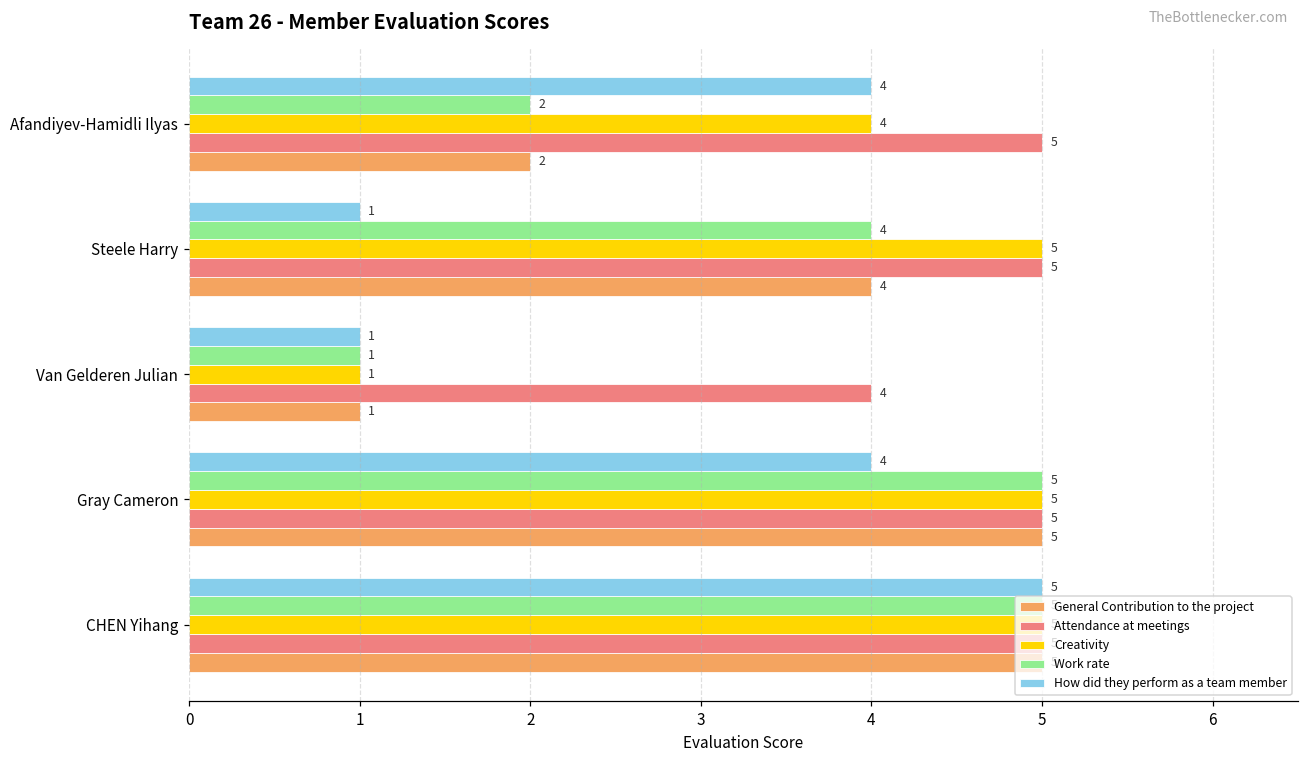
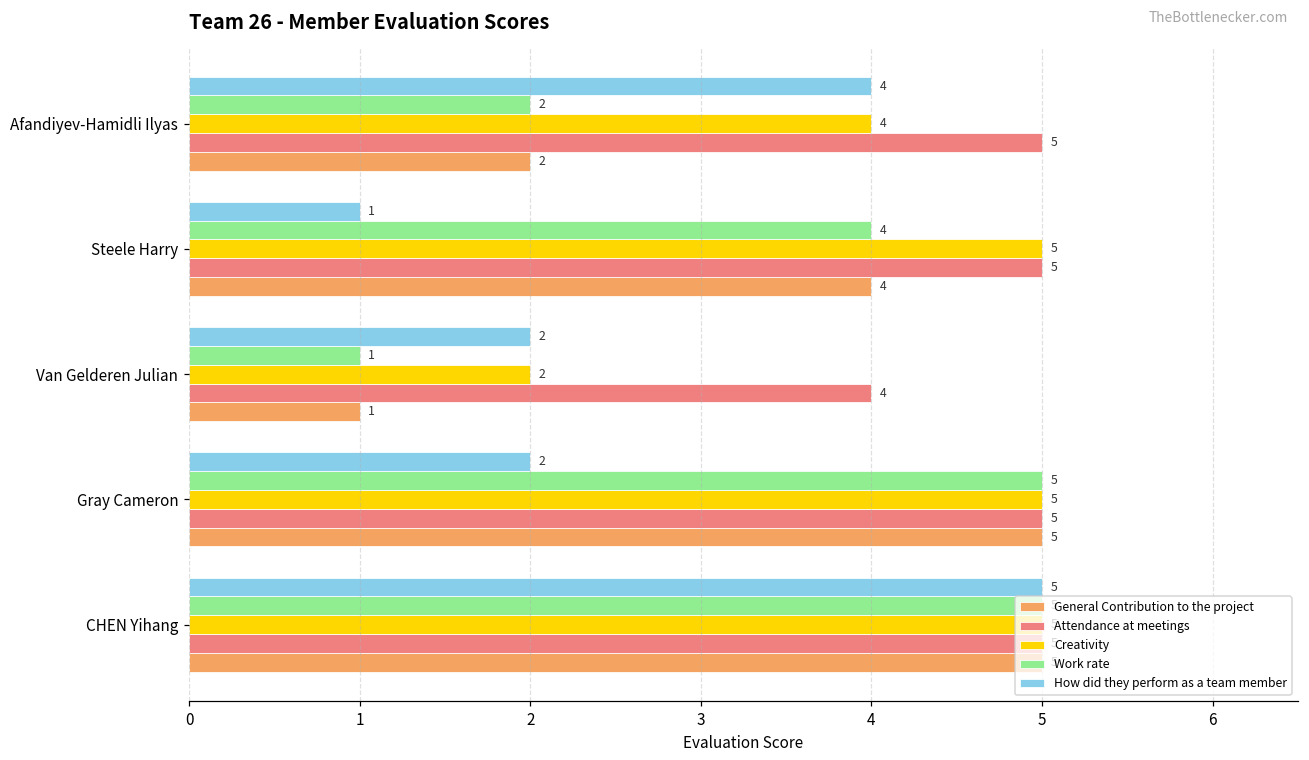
  {
    "Creativity": {
      "Afandiyev-Hamidli Ilyas": 4,
      "Steele Harry": 5,
-     "Van Gelderen Julian": 1,
+     "Van Gelderen Julian": 2,
      "Gray Cameron": 5
    },
    "Work rate": {
      "Afandiyev-Hamidli Ilyas": 2,
      "Steele Harry": 4,
      "Van Gelderen Julian": 1,
      "Gray Cameron": 5
    },
    "How did they perform as a team member": {
      "Afandiyev-Hamidli Ilyas": 4,
      "Steele Harry": 1,
-     "Van Gelderen Julian": 1,
-     "Gray Cameron": 4,
+     "Van Gelderen Julian": 2,
+     "Gray Cameron": 2,
      "CHEN Yihang": 5
    }
  }
